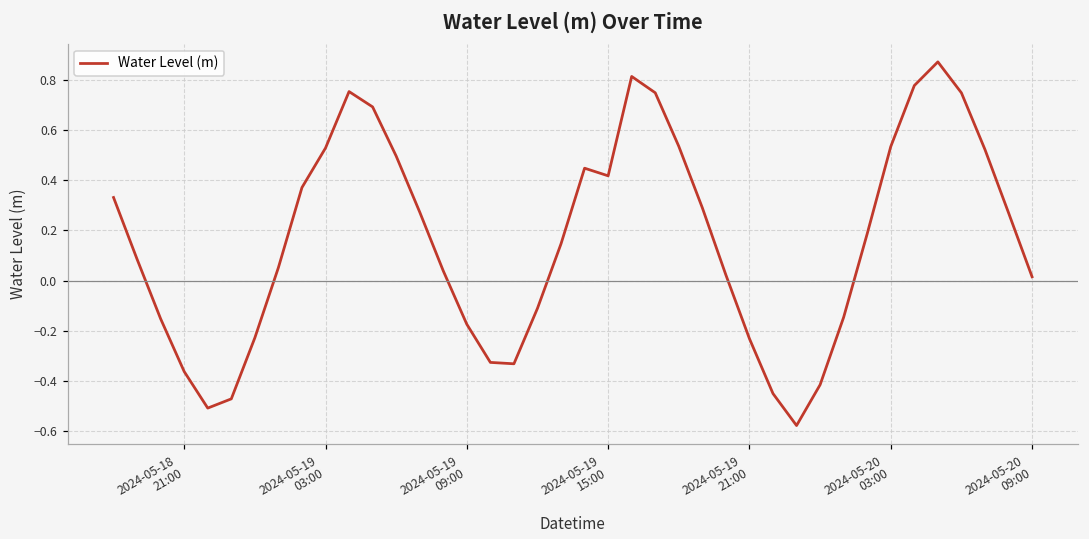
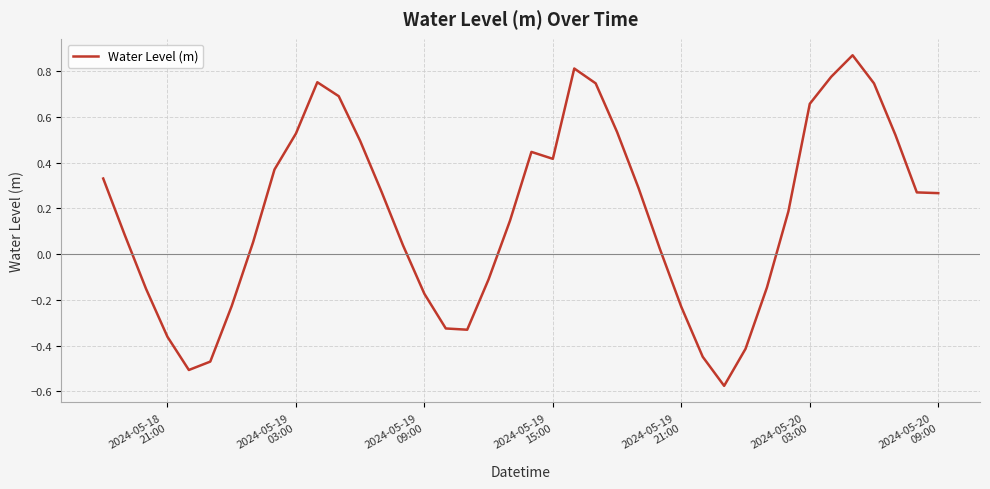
  {
    "2024-05-18 21:00": -0.36,
    "2024-05-19 03:00": 0.53,
    "2024-05-19 09:00": -0.17,
    "2024-05-19 15:00": 0.42,
    "2024-05-19 21:00": -0.23,
-   "2024-05-20 03:00": 0.53,
-   "2024-05-20 09:00": 0.02
+   "2024-05-20 03:00": 0.66,
+   "2024-05-20 09:00": 0.27
  }
